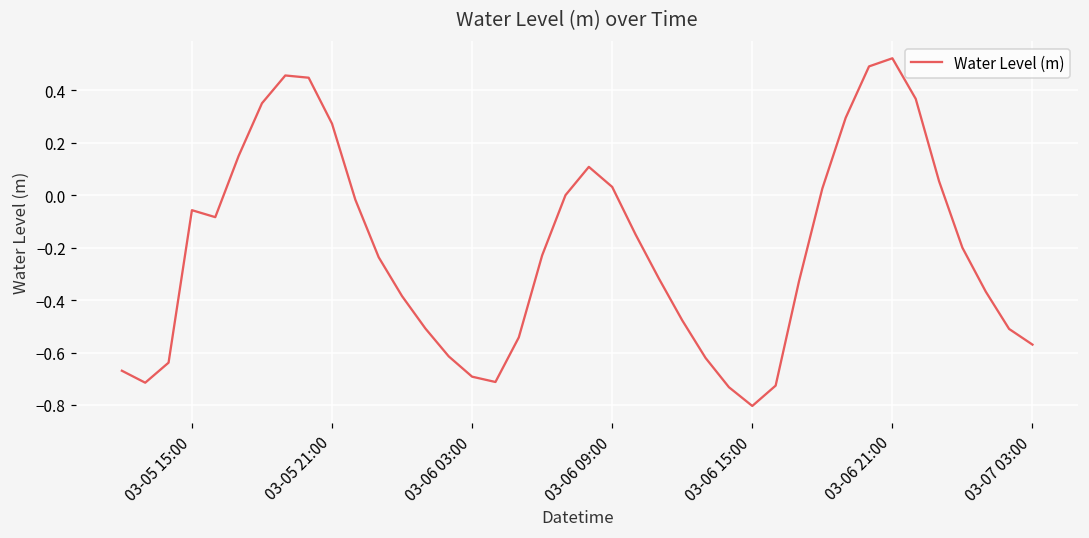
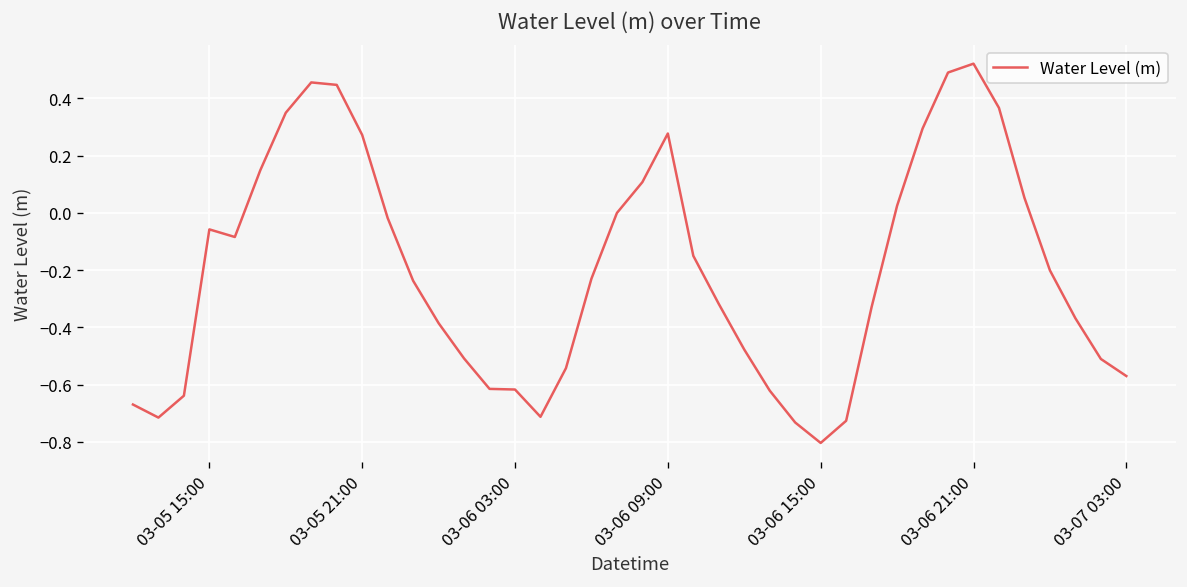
  {
    "03-05 15:00": -0.06,
    "03-05 21:00": 0.27,
-   "03-06 03:00": -0.69,
-   "03-06 09:00": 0.03,
+   "03-06 03:00": -0.62,
+   "03-06 09:00": 0.28,
    "03-06 15:00": -0.80,
    "03-06 21:00": 0.52,
    "03-07 03:00": -0.57
  }
